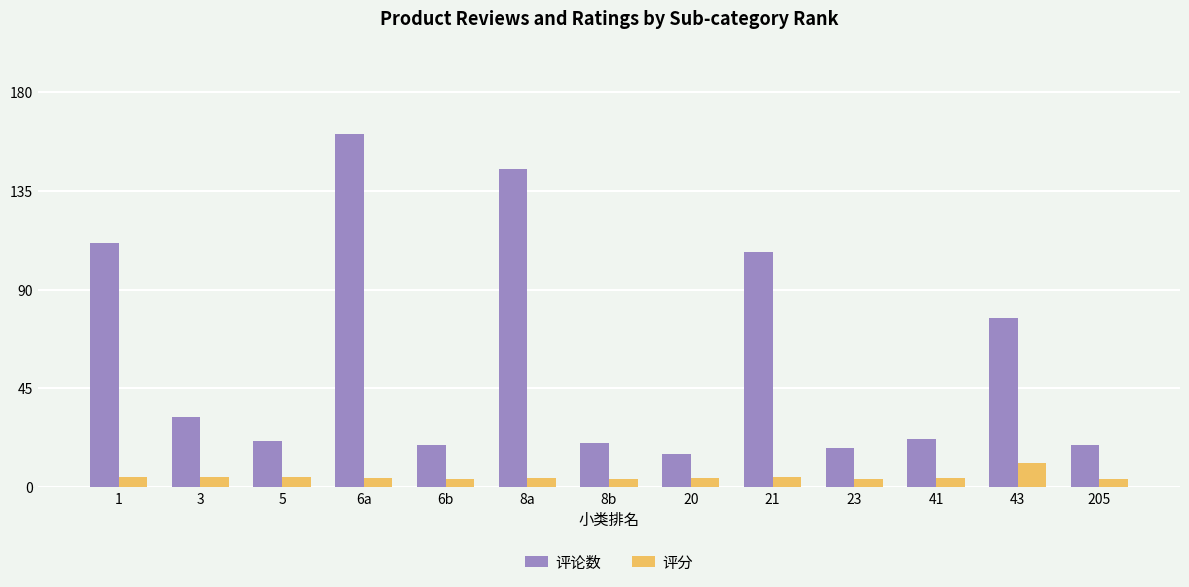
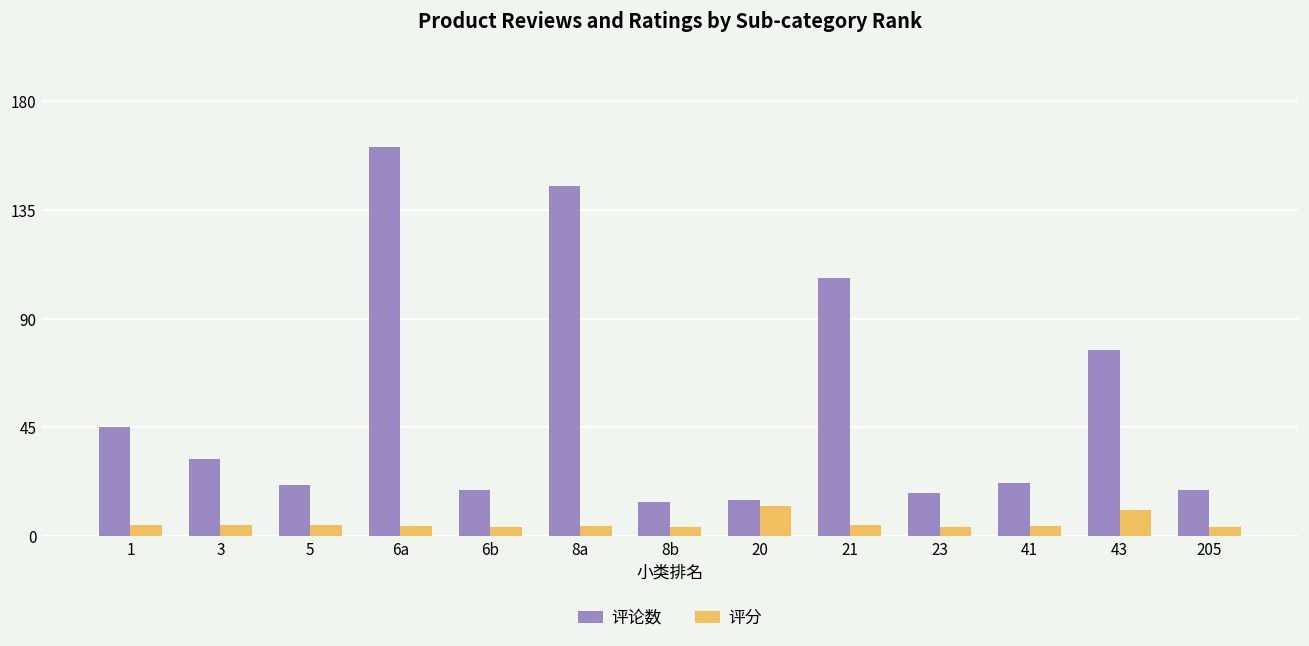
  {
    "评论数": {
-     "1": 111,
+     "1": 45,
      "3": 32,
      "5": 21,
      "6a": 161,
      "6b": 19,
      "8a": 145,
-     "8b": 20,
+     "8b": 14,
      "20": 15,
      "21": 107,
      "23": 18,
      "41": 22,
      "43": 77,
      "205": 19
    },
    "评分": {
      "1": 5,
      "3": 5,
      "5": 5,
      "6a": 4,
      "6b": 4,
      "8a": 4,
      "8b": 4,
-     "20": 4,
+     "20": 12,
      "21": 5,
      "23": 4,
      "41": 4,
      "43": 11,
      "205": 4
    }
  }
